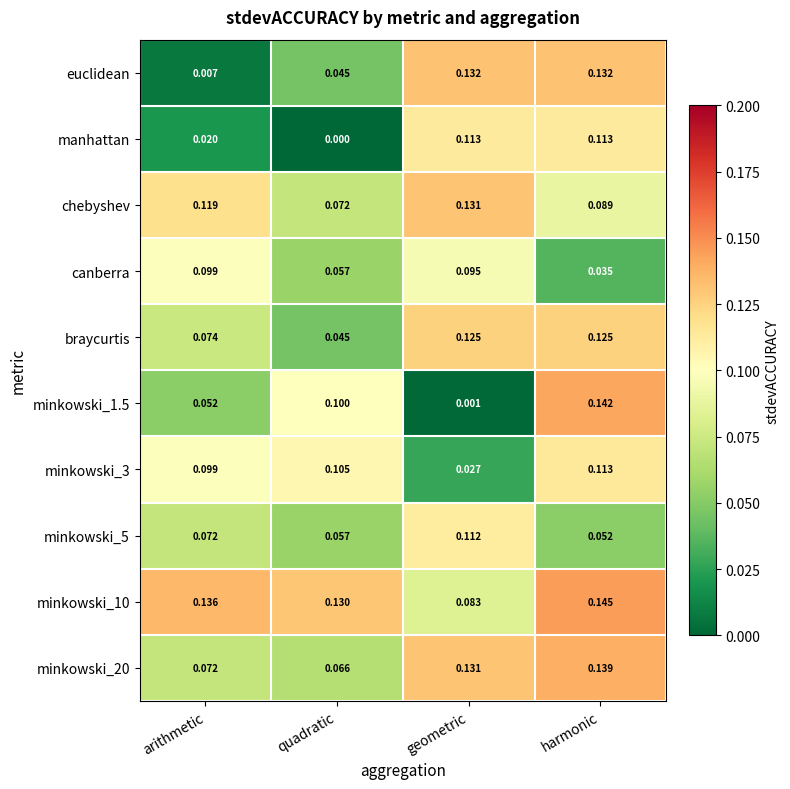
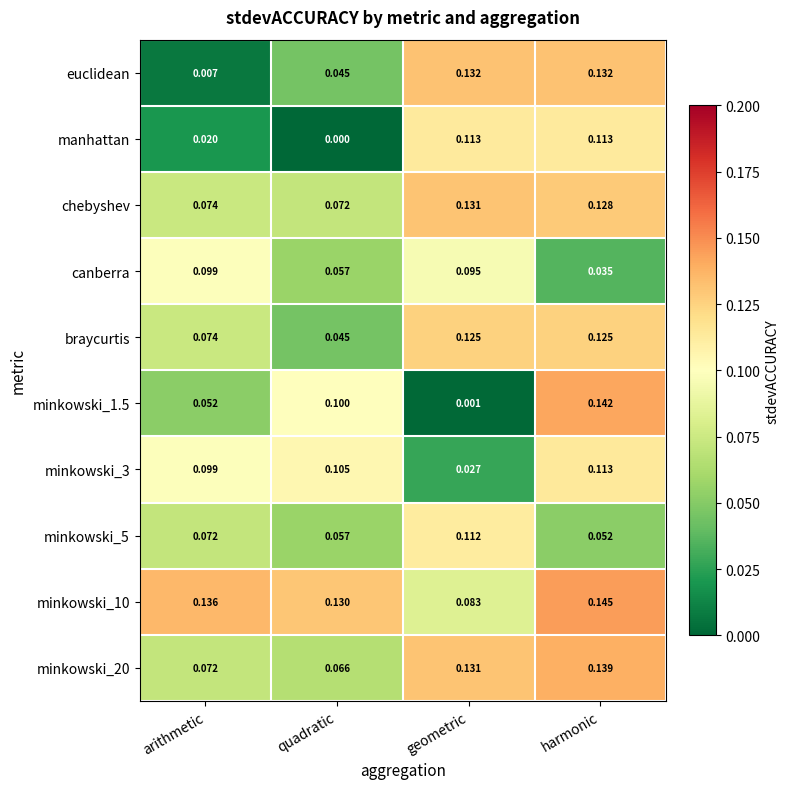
  {
    "euclidean": {
      "arithmetic": 0.007,
      "quadratic": 0.045,
      "geometric": 0.132,
      "harmonic": 0.132
    },
    "manhattan": {
      "arithmetic": 0.020,
      "quadratic": 0.000,
      "geometric": 0.113,
      "harmonic": 0.113
    },
    "chebyshev": {
-     "arithmetic": 0.119,
+     "arithmetic": 0.074,
      "quadratic": 0.072,
      "geometric": 0.131,
-     "harmonic": 0.089
+     "harmonic": 0.128
    },
    "canberra": {
      "arithmetic": 0.099,
      "quadratic": 0.057,
      "geometric": 0.095,
      "harmonic": 0.035
    },
    "braycurtis": {
      "arithmetic": 0.074,
      "quadratic": 0.045,
      "geometric": 0.125,
      "harmonic": 0.125
    },
    "minkowski_1.5": {
      "arithmetic": 0.052,
      "quadratic": 0.100,
      "geometric": 0.001,
      "harmonic": 0.142
    },
    "minkowski_3": {
      "arithmetic": 0.099,
      "quadratic": 0.105,
      "geometric": 0.027,
      "harmonic": 0.113
    },
    "minkowski_5": {
      "arithmetic": 0.072,
      "quadratic": 0.057,
      "geometric": 0.112,
      "harmonic": 0.052
    },
    "minkowski_10": {
      "arithmetic": 0.136,
      "quadratic": 0.130,
      "geometric": 0.083,
      "harmonic": 0.145
    },
    "minkowski_20": {
      "arithmetic": 0.072,
      "quadratic": 0.066,
      "geometric": 0.131,
      "harmonic": 0.139
    }
  }
